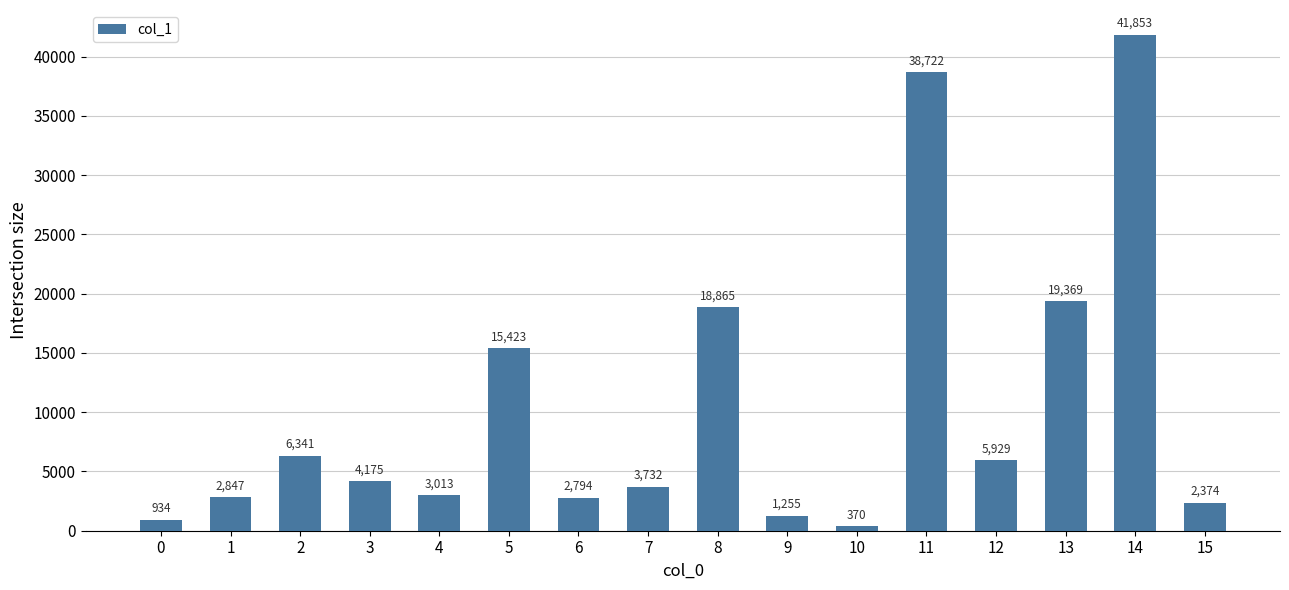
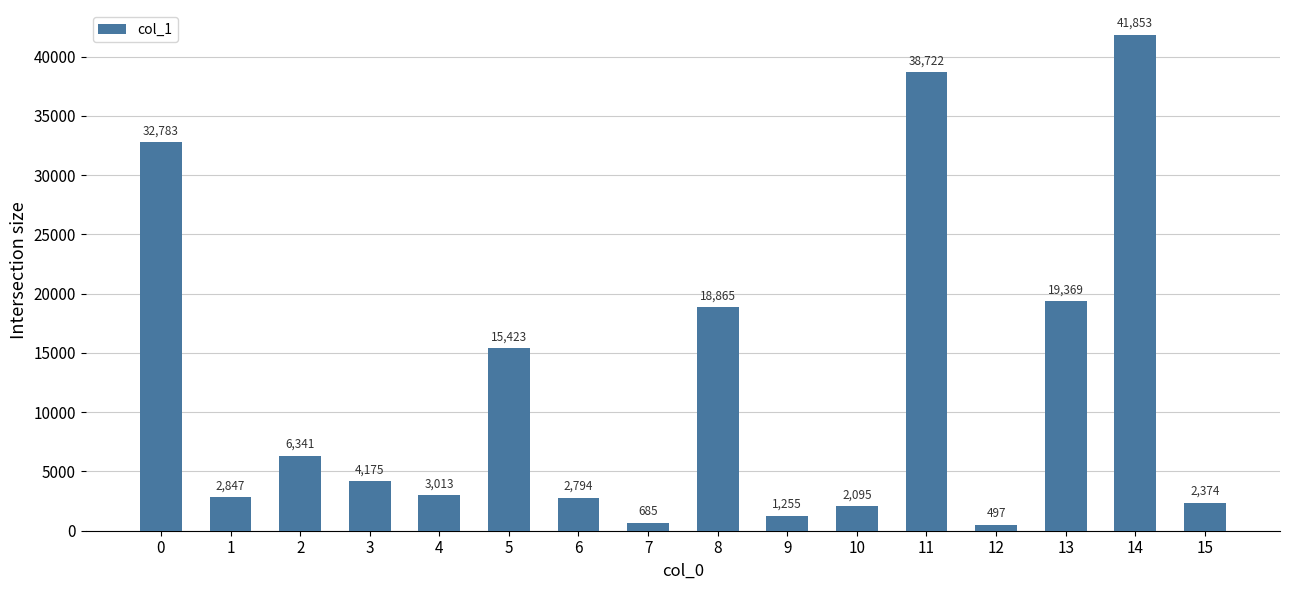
  {
-   "0": "934",
+   "0": "32,783",
    "1": "2,847",
    "2": "6,341",
    "3": "4,175",
    "4": "3,013",
    "5": "15,423",
    "6": "2,794",
-   "7": "3,732",
+   "7": "685",
    "8": "18,865",
    "9": "1,255",
-   "10": "370",
+   "10": "2,095",
    "11": "38,722",
-   "12": "5,929",
+   "12": "497",
    "13": "19,369",
    "14": "41,853",
    "15": "2,374"
  }
